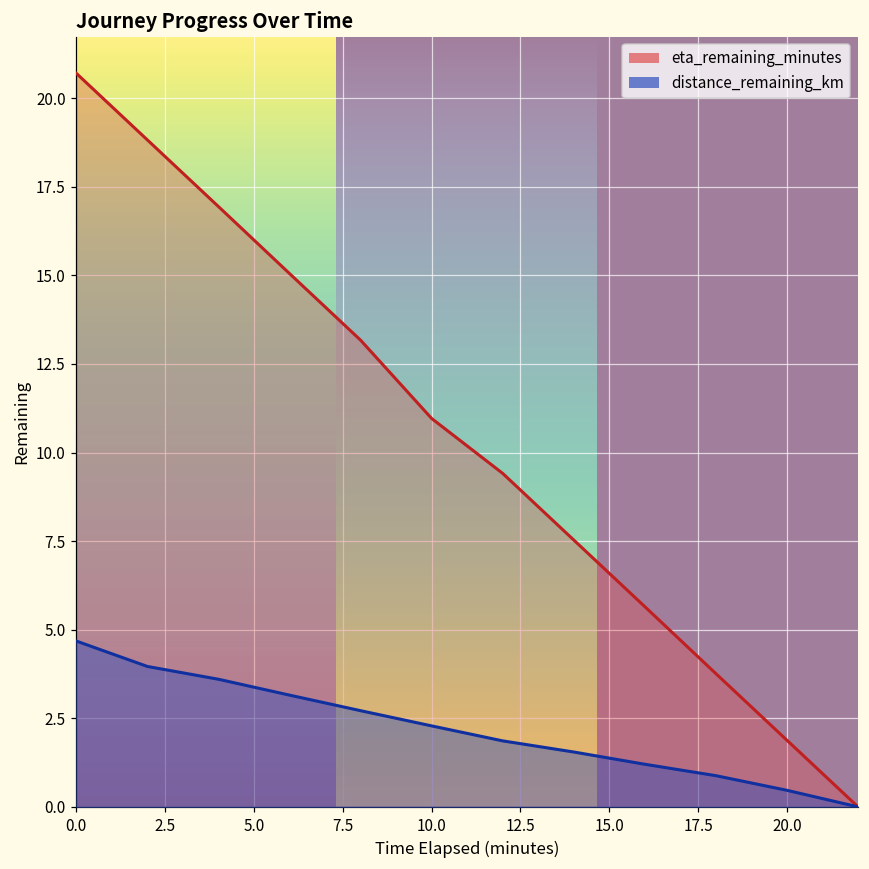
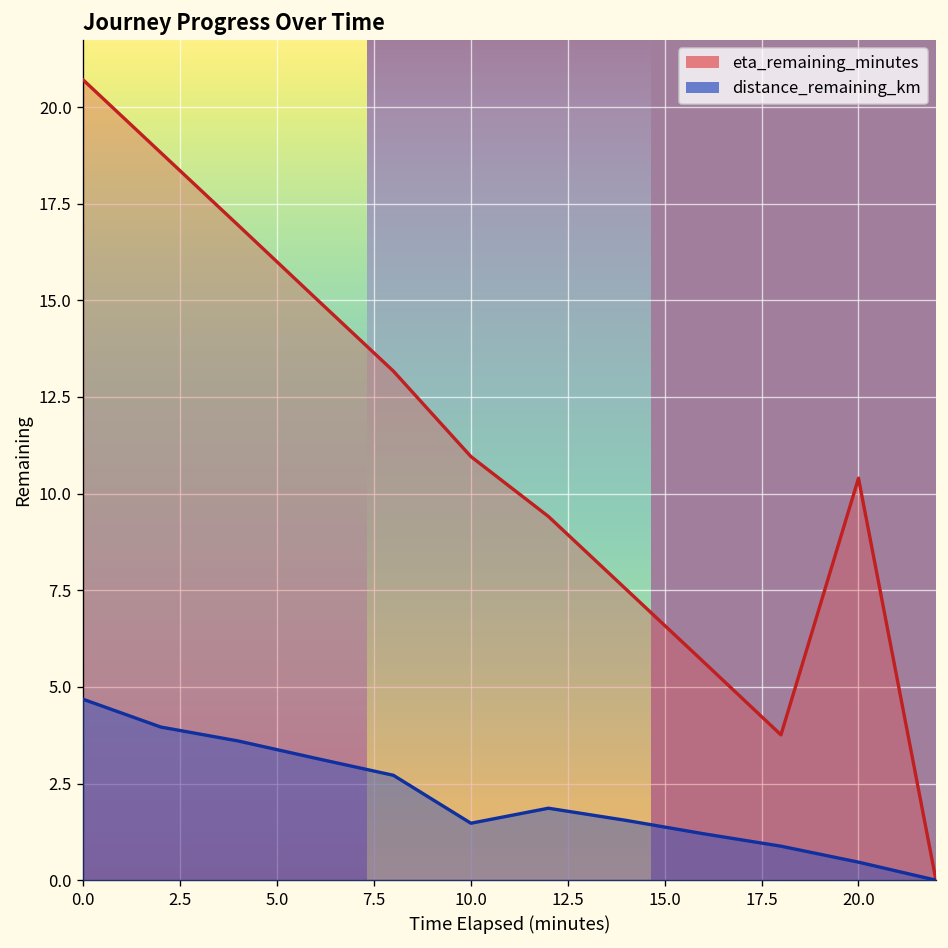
  {
    "eta_remaining_minutes": {
      "0.0": 20.7,
      "10.0": 11.0,
-     "20.0": 1.9
+     "20.0": 10.4
    },
    "distance_remaining_km": {
      "0.0": 4.7,
-     "10.0": 2.3,
+     "10.0": 1.5,
      "20.0": 0.5
    }
  }
